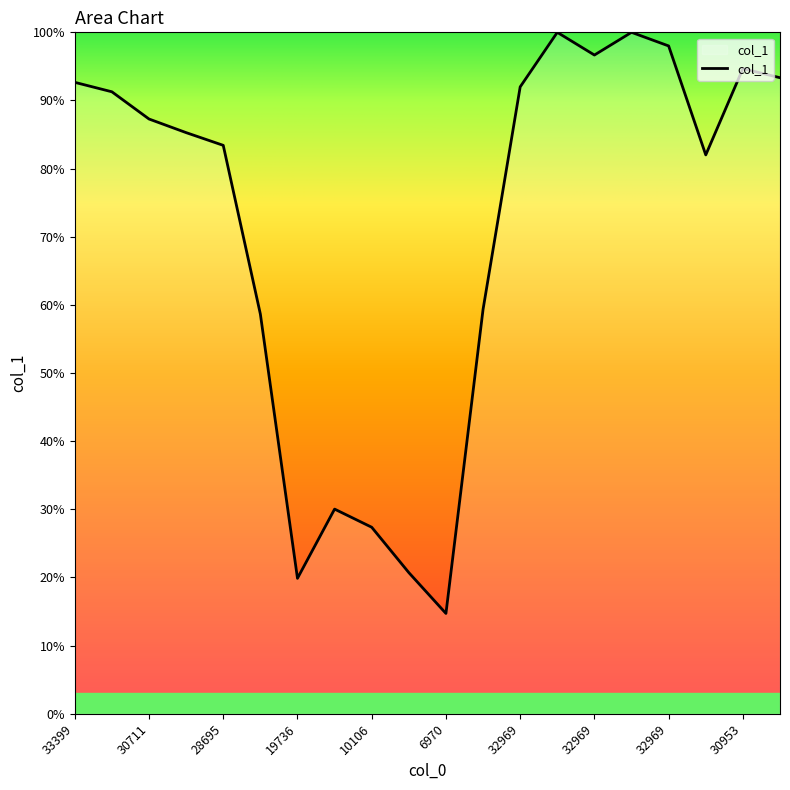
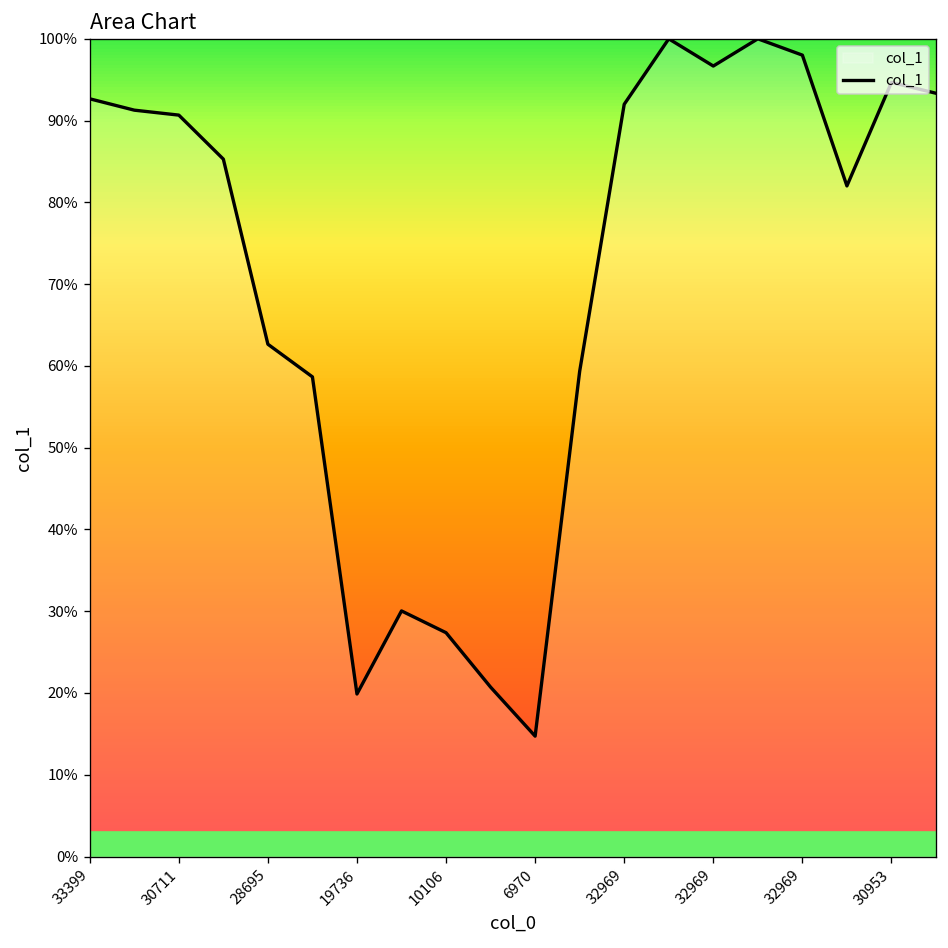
  {
    "33399": "93%",
-   "30711": "87%",
-   "28695": "83%",
+   "30711": "91%",
+   "28695": "63%",
    "19736": "20%",
    "10106": "27%",
    "6970": "15%"
  }
